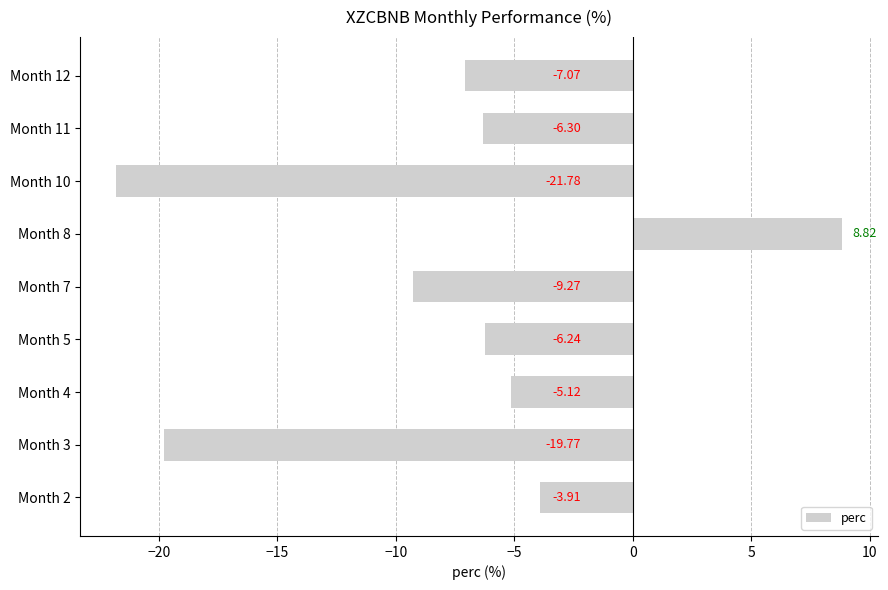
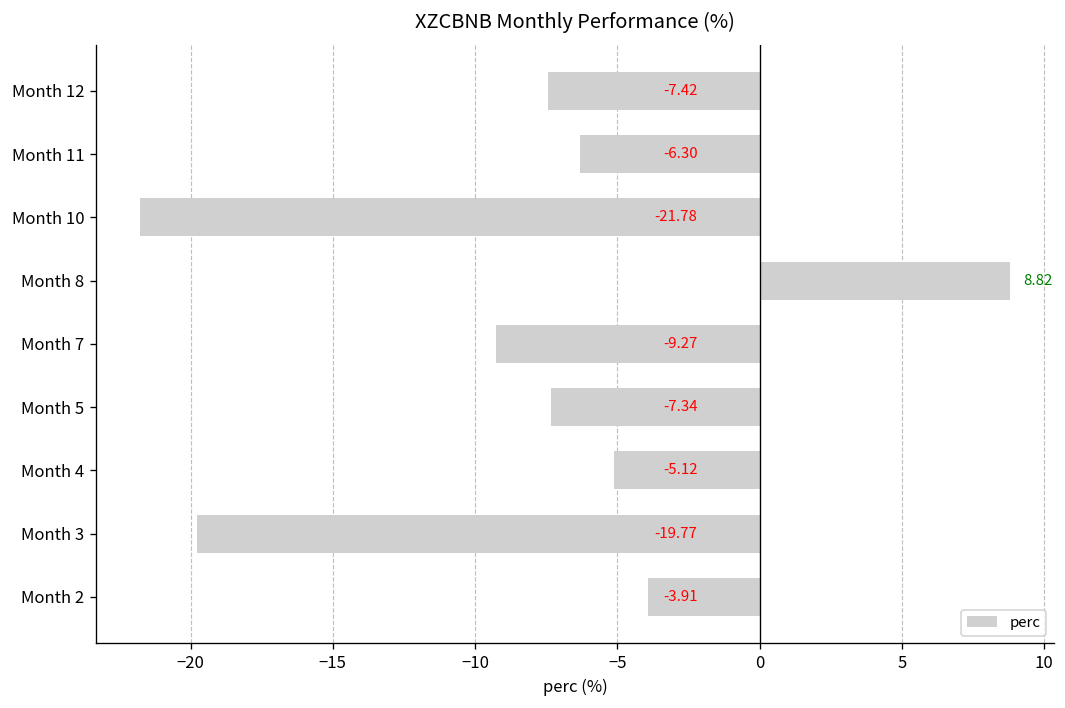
  {
-   "Month 12": -7.07,
+   "Month 12": -7.42,
    "Month 11": -6.30,
    "Month 10": -21.78,
    "Month 8": 8.82,
    "Month 7": -9.27,
-   "Month 5": -6.24,
+   "Month 5": -7.34,
    "Month 4": -5.12,
    "Month 3": -19.77,
    "Month 2": -3.91
  }
